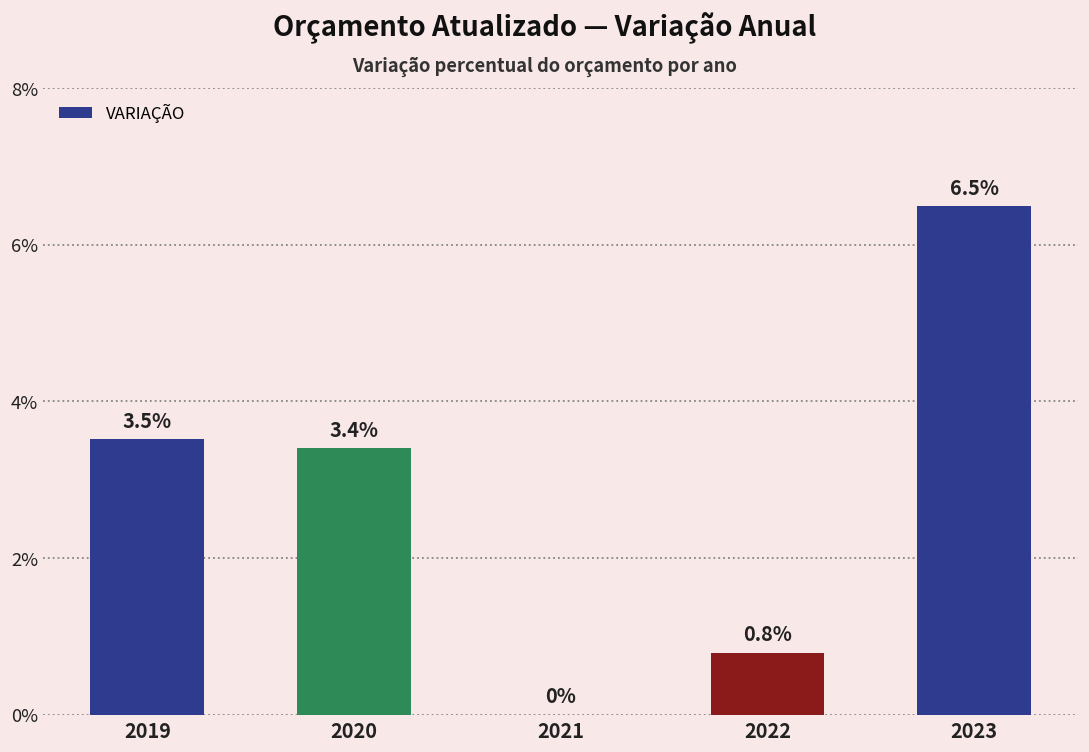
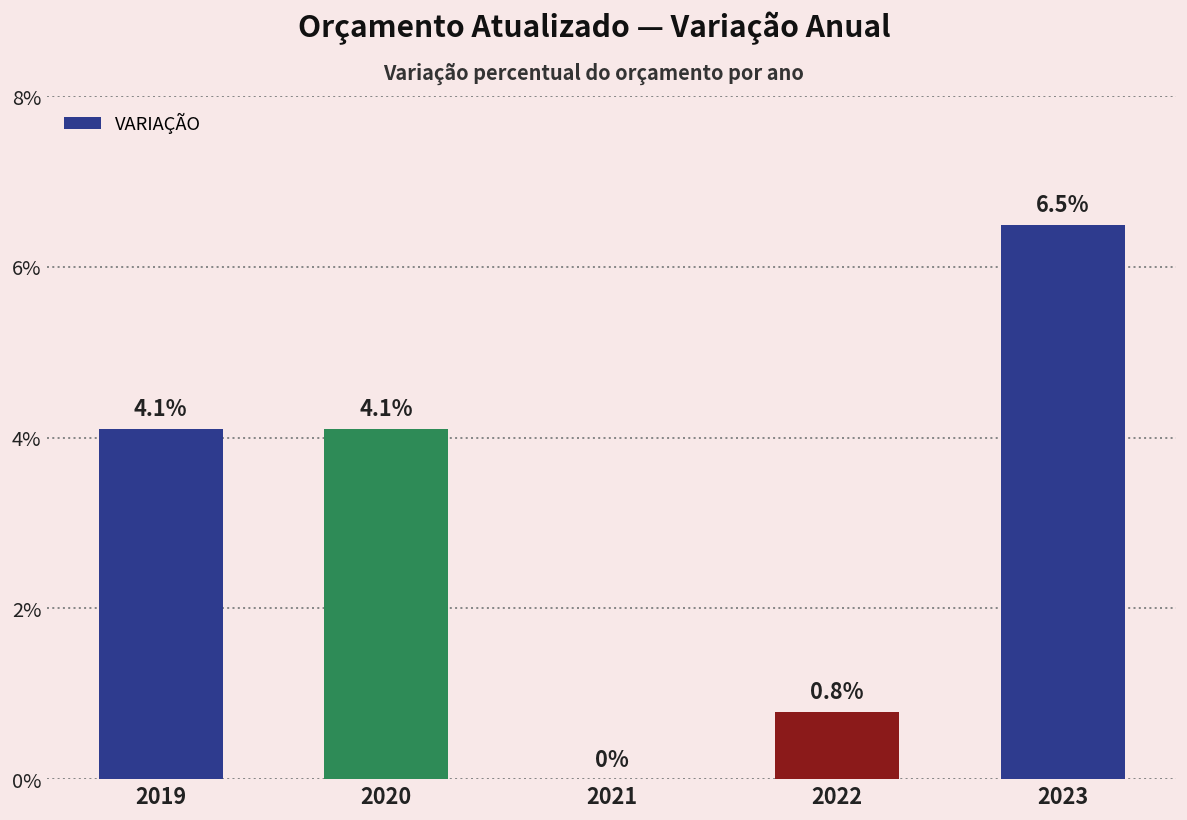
  {
-   "2019": "3.5%",
-   "2020": "3.4%",
+   "2019": "4.1%",
+   "2020": "4.1%",
    "2021": "0%",
    "2022": "0.8%",
    "2023": "6.5%"
  }
